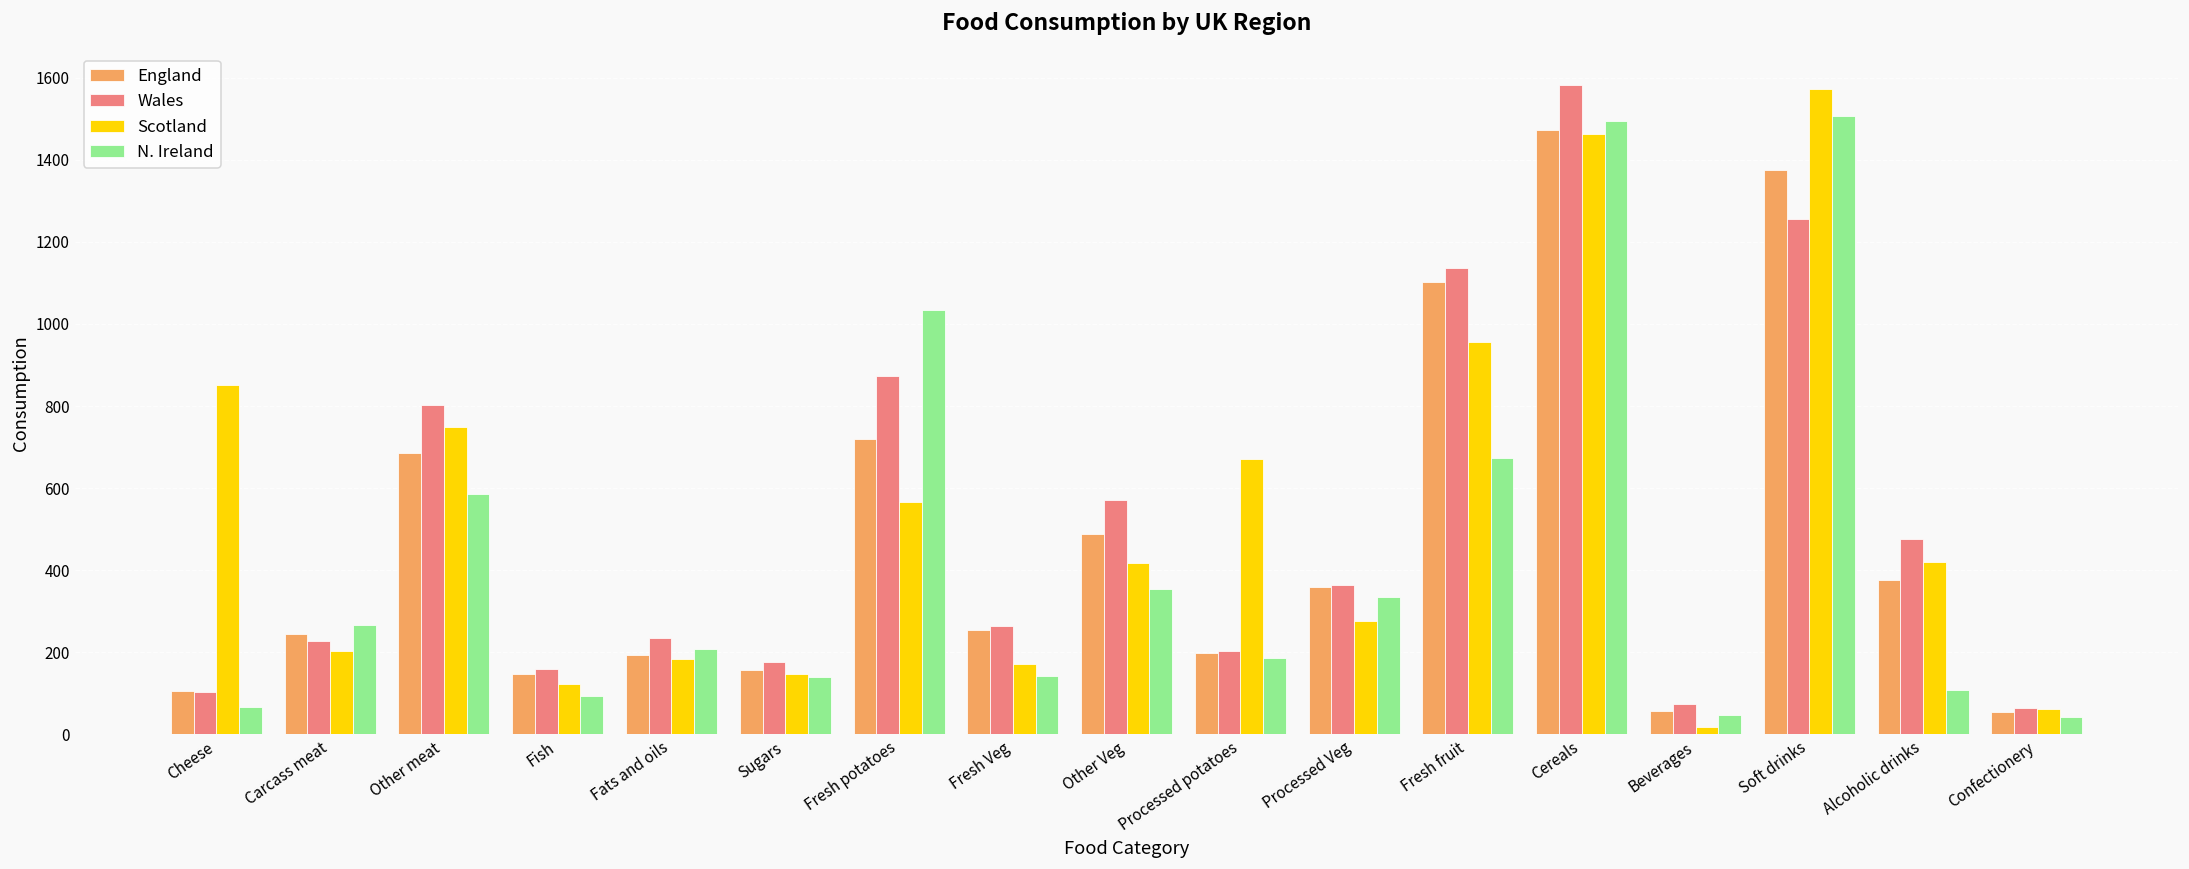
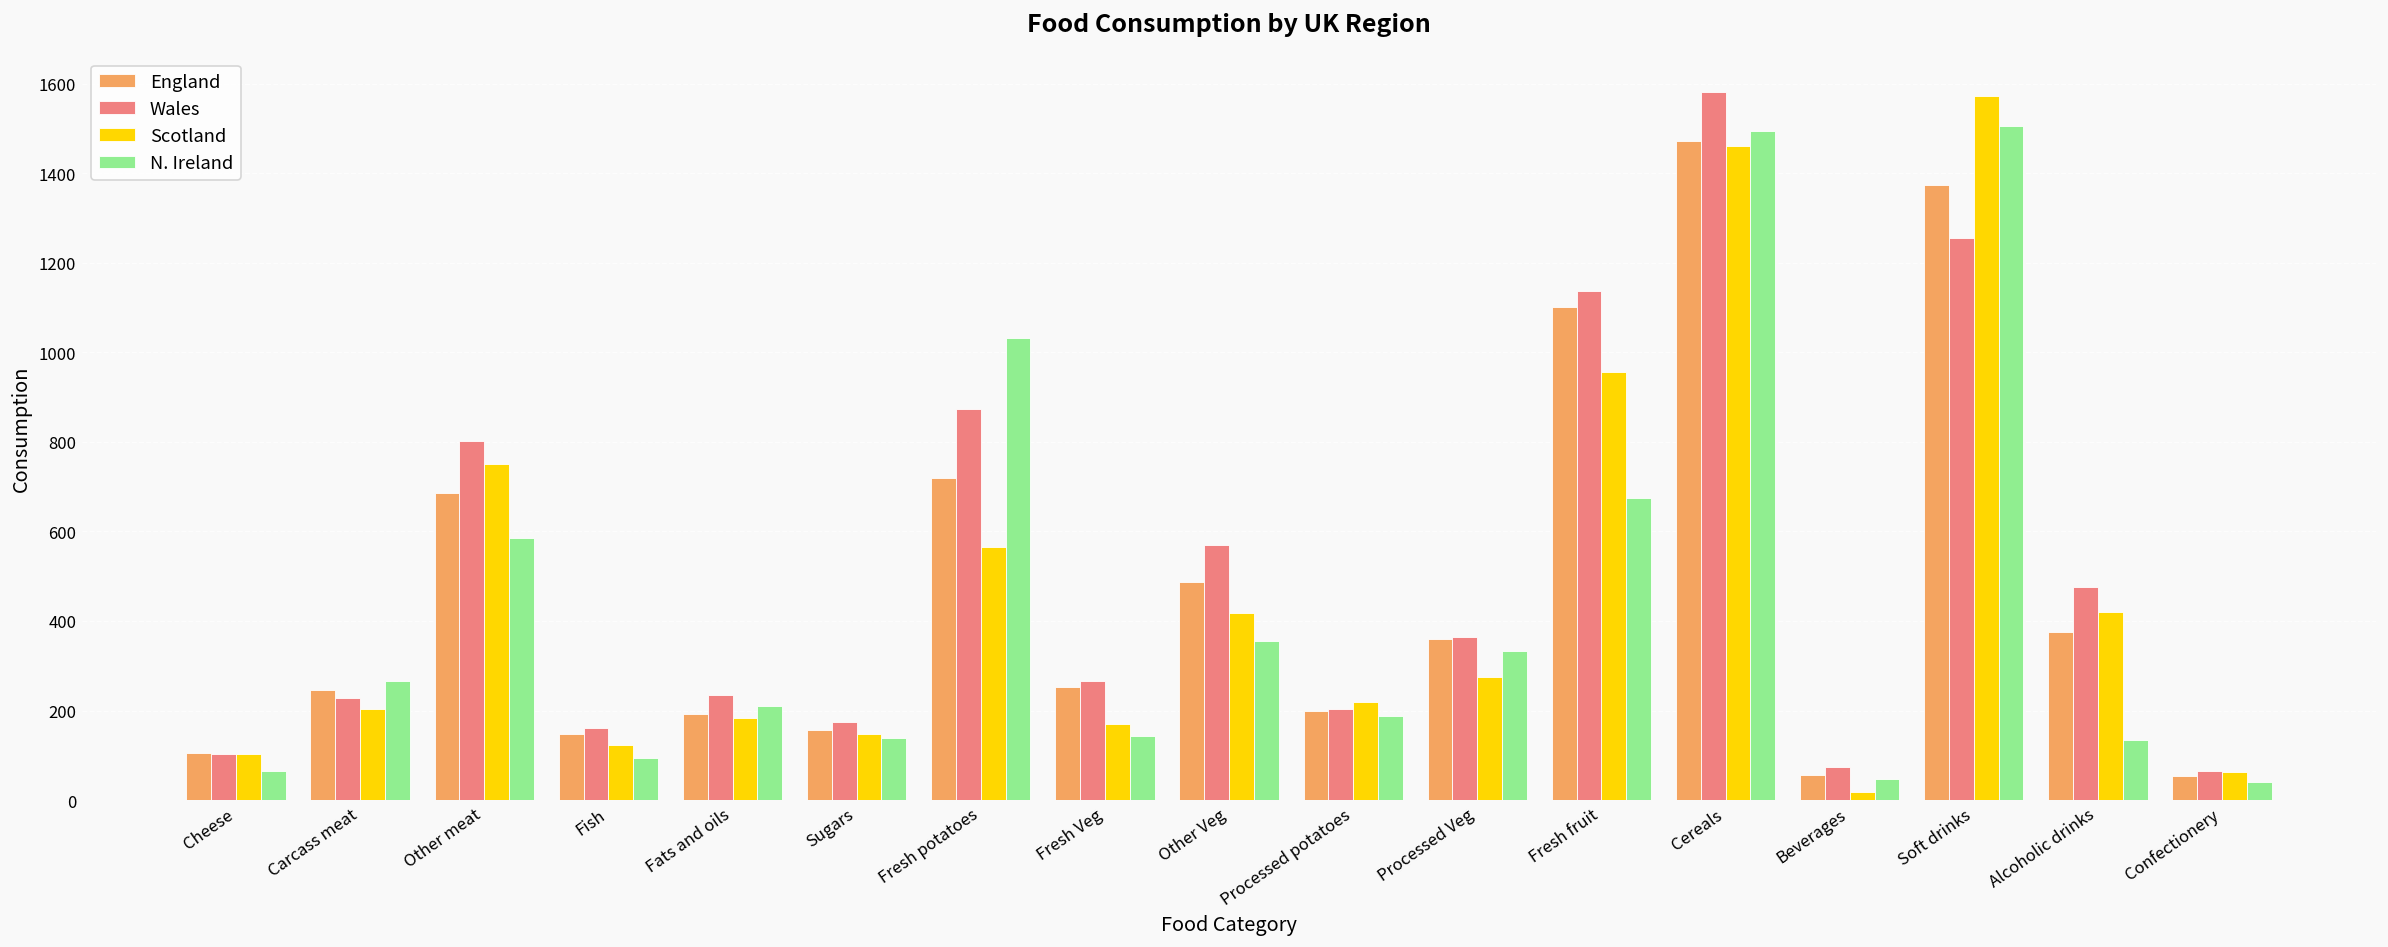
  {
    "Scotland": {
-     "Cheese": 850,
+     "Cheese": 100,
      "Carcass meat": 200,
      "Other meat": 750,
      "Fish": 120,
      "Fats and oils": 180,
      "Sugars": 150,
      "Fresh potatoes": 570,
      "Fresh Veg": 170,
      "Other Veg": 420,
-     "Processed potatoes": 670,
+     "Processed potatoes": 220,
      "Processed Veg": 280,
      "Fresh fruit": 960,
      "Cereals": 1460,
      "Beverages": 20,
      "Soft drinks": 1570,
      "Alcoholic drinks": 420,
      "Confectionery": 60
    },
    "N. Ireland": {
      "Cheese": 70,
      "Carcass meat": 270,
      "Other meat": 590,
      "Fish": 90,
      "Fats and oils": 210,
      "Sugars": 140,
      "Fresh potatoes": 1030,
      "Fresh Veg": 140,
      "Other Veg": 360,
      "Processed potatoes": 190,
      "Processed Veg": 330,
      "Fresh fruit": 670,
      "Cereals": 1490,
      "Beverages": 50,
      "Soft drinks": 1510,
-     "Alcoholic drinks": 110,
+     "Alcoholic drinks": 140,
      "Confectionery": 40
    }
  }
